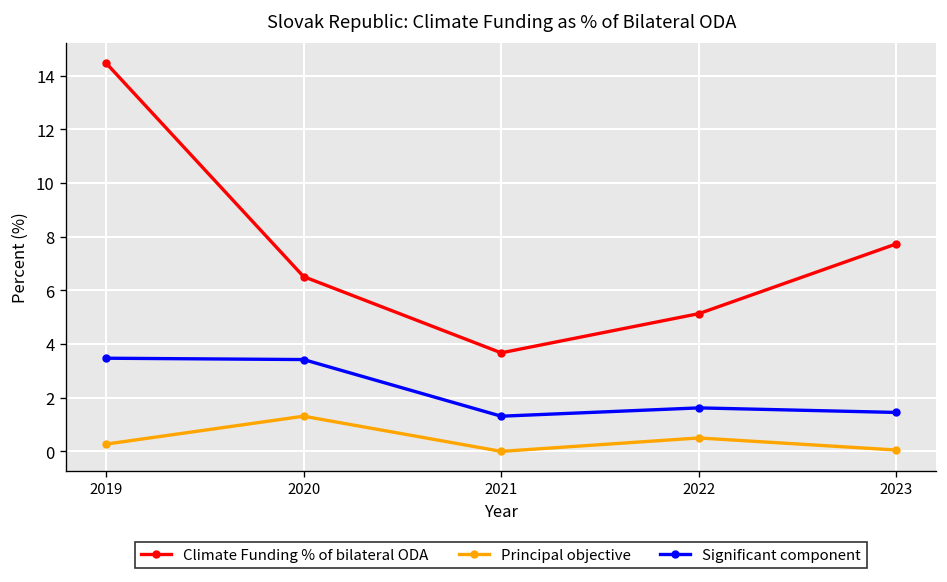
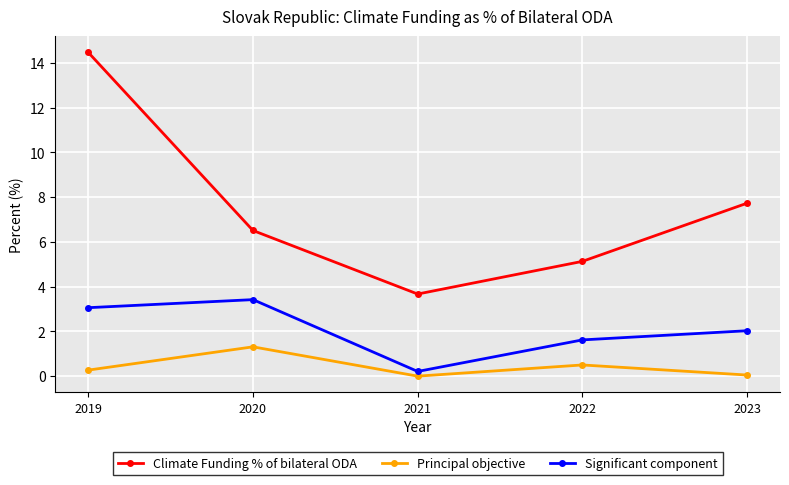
  {
    "Climate Funding % of bilateral ODA": {
      "2019": 14.5,
      "2020": 6.5,
      "2021": 3.7,
      "2022": 5.1,
      "2023": 7.7
    },
    "Principal objective": {
      "2019": 0.3,
      "2020": 1.3,
      "2021": 0.0,
      "2022": 0.5,
      "2023": 0.1
    },
    "Significant component": {
-     "2019": 3.5,
+     "2019": 3.1,
      "2020": 3.4,
-     "2021": 1.3,
+     "2021": 0.2,
      "2022": 1.6,
-     "2023": 1.5
+     "2023": 2.0
    }
  }
